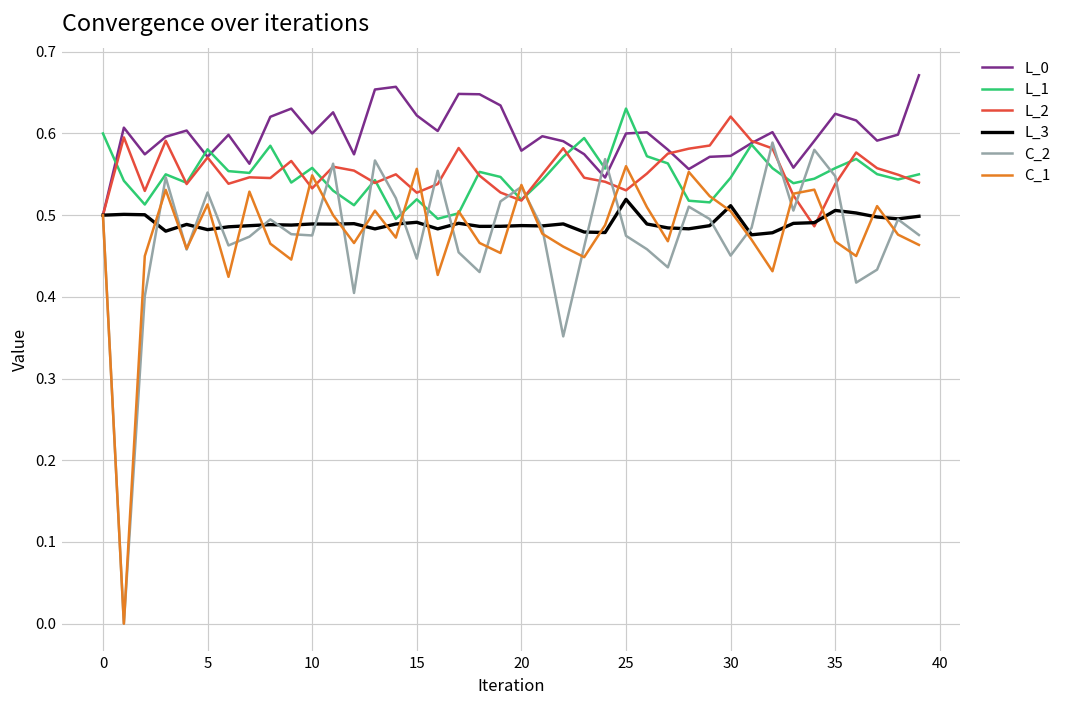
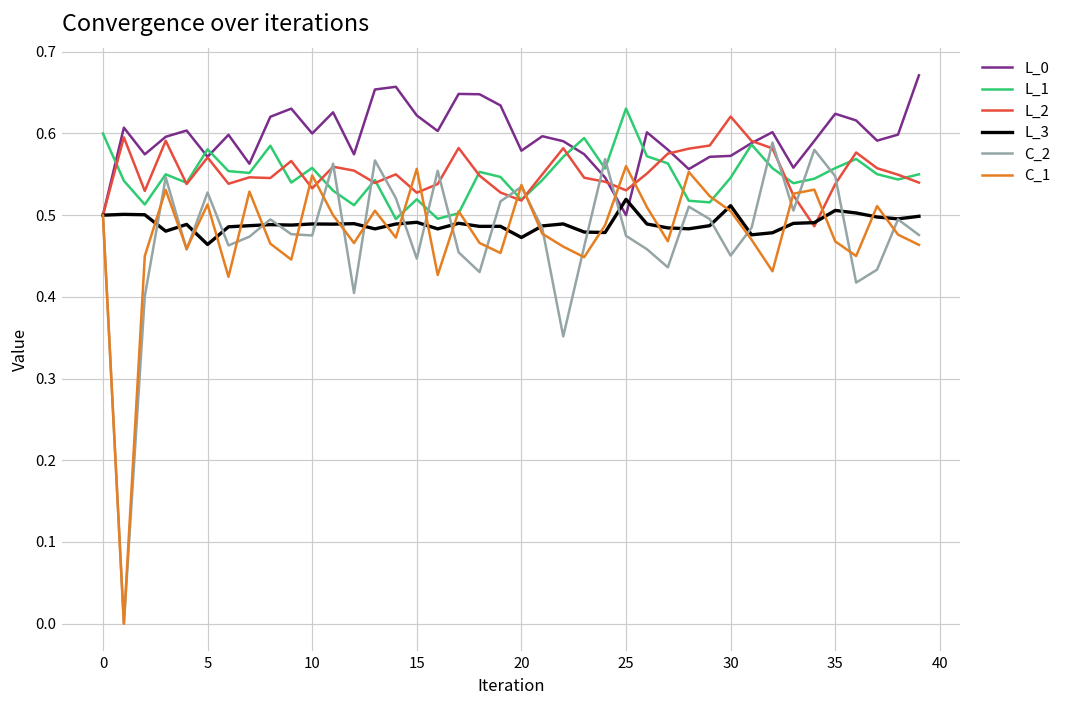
  {
    "L_0": {
      "10": 0.6,
      "15": 0.62,
      "20": 0.58,
-     "25": 0.6,
+     "25": 0.5,
      "30": 0.57,
      "35": 0.62
    },
    "L_1": {
      "0": 0.60,
      "5": 0.58,
      "10": 0.56,
      "15": 0.52,
      "25": 0.63,
      "30": 0.55,
      "35": 0.56
    },
    "L_3": {
-     "5": 0.48,
+     "5": 0.46,
      "10": 0.49,
      "15": 0.49,
-     "20": 0.49,
+     "20": 0.47,
      "25": 0.52,
      "30": 0.51,
      "35": 0.51
    },
    "C_2": {
      "5": 0.53,
      "10": 0.48,
      "15": 0.45,
      "25": 0.47,
      "30": 0.45,
      "35": 0.55
    }
  }
